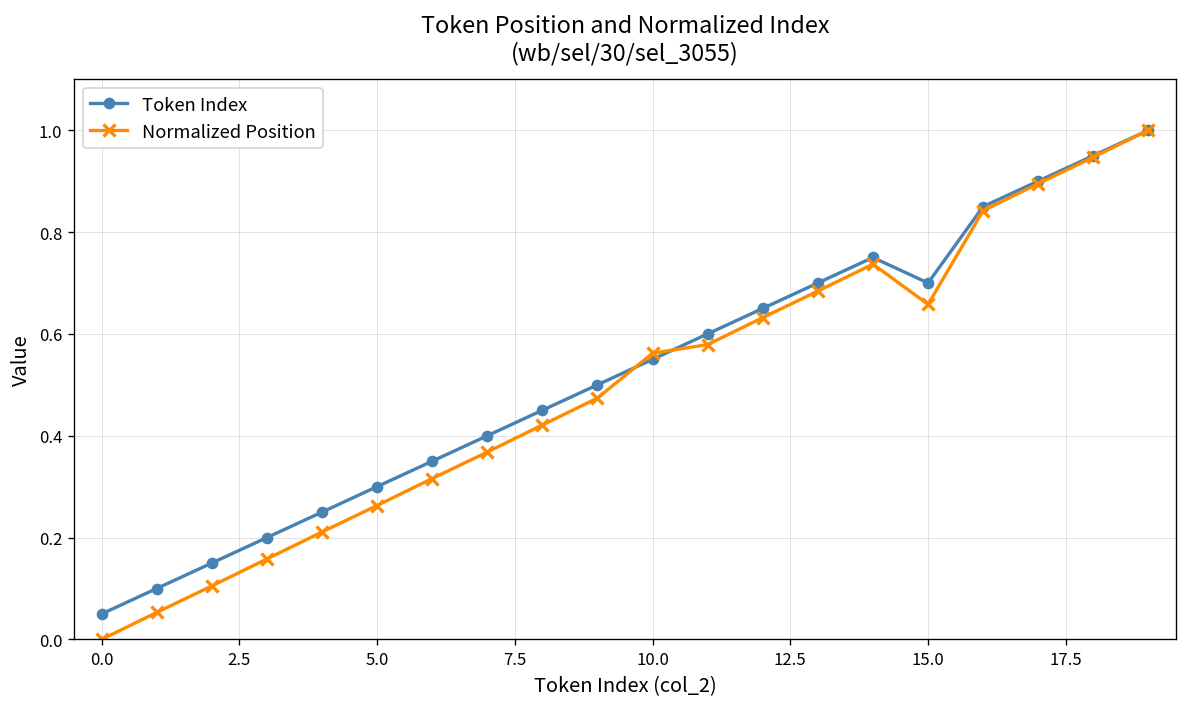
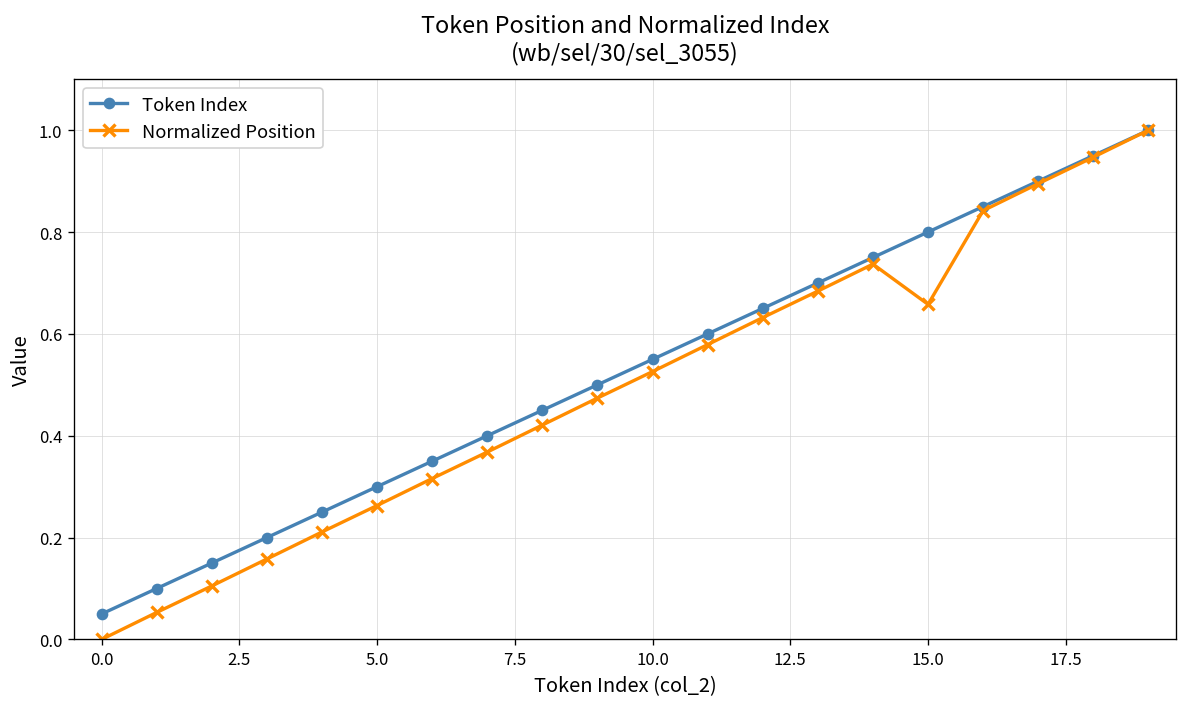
  {
    "Token Index": {
      "0.0": 0.05,
      "5.0": 0.30,
      "10.0": 0.55,
-     "15.0": 0.70
+     "15.0": 0.80
    },
    "Normalized Position": {
      "0.0": 0.00,
      "5.0": 0.26,
-     "10.0": 0.56,
+     "10.0": 0.53,
      "15.0": 0.66
    }
  }
